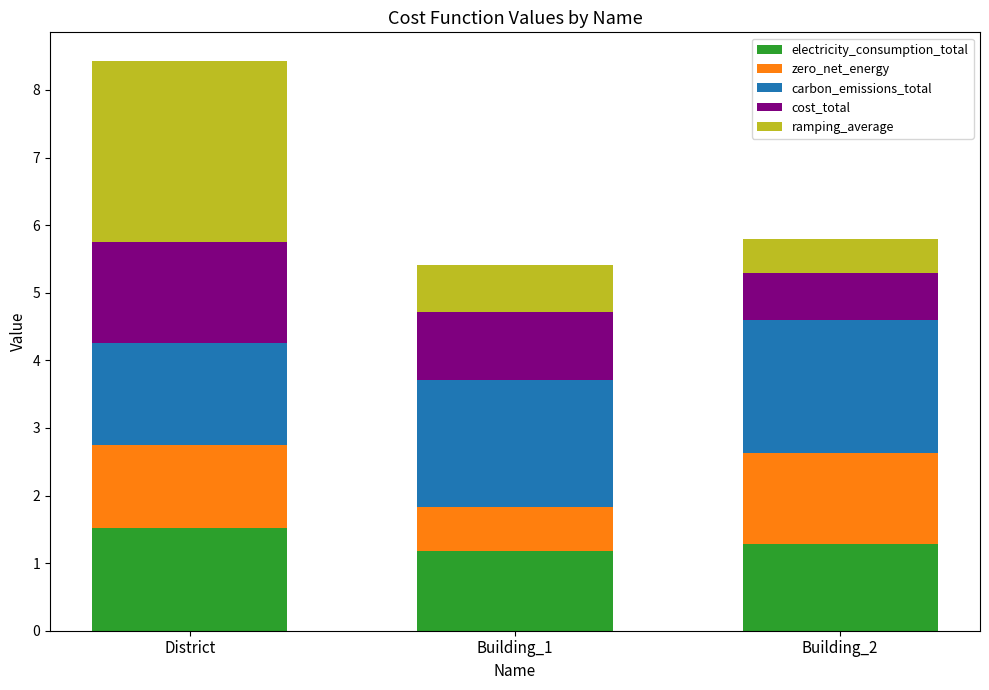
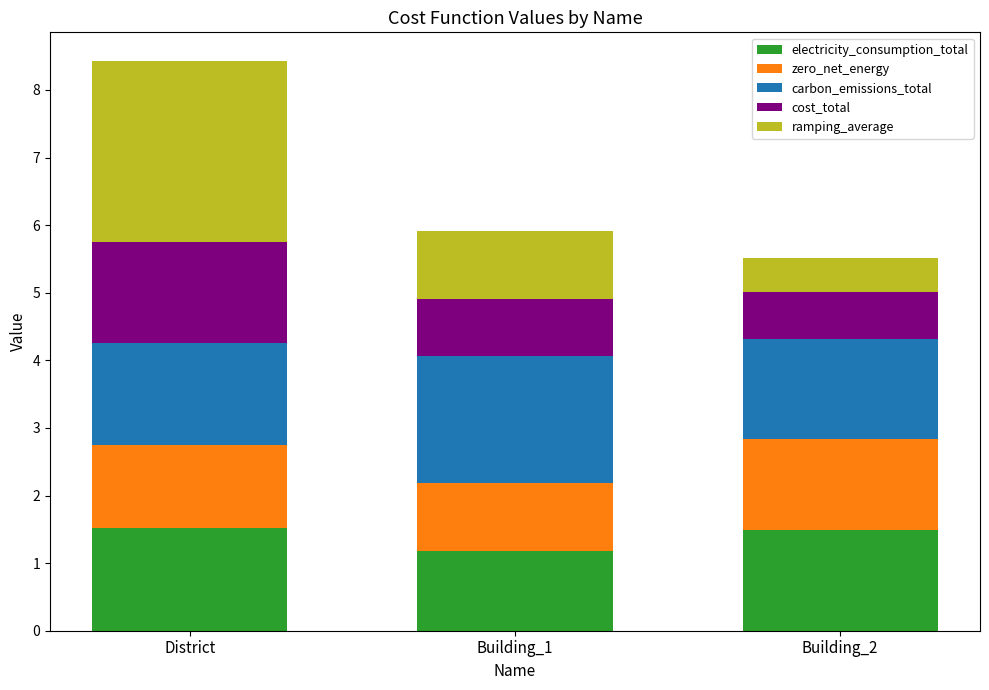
  {
    "electricity_consumption_total": {
      "District": 1.5,
      "Building_1": 1.2,
-     "Building_2": 1.3
+     "Building_2": 1.5
    },
    "zero_net_energy": {
      "District": 1.2,
-     "Building_1": 0.7,
+     "Building_1": 1.0,
      "Building_2": 1.3
    },
    "carbon_emissions_total": {
      "District": 1.5,
      "Building_1": 1.9,
-     "Building_2": 2.0
+     "Building_2": 1.5
    },
    "cost_total": {
      "District": 1.5,
-     "Building_1": 1.0,
+     "Building_1": 0.9,
      "Building_2": 0.7
    },
    "ramping_average": {
      "District": 2.7,
-     "Building_1": 0.7,
+     "Building_1": 1.0,
      "Building_2": 0.5
    }
  }
